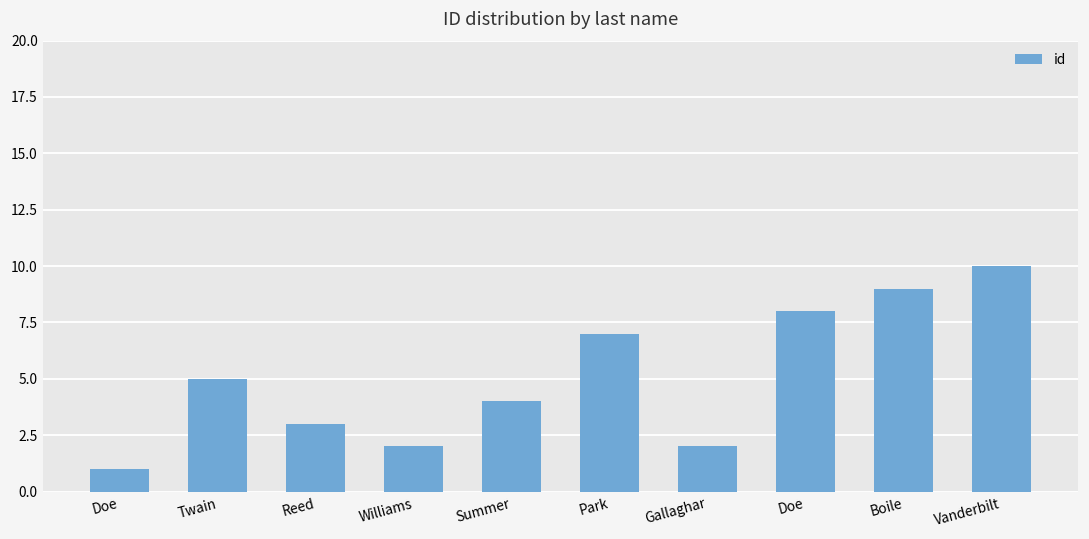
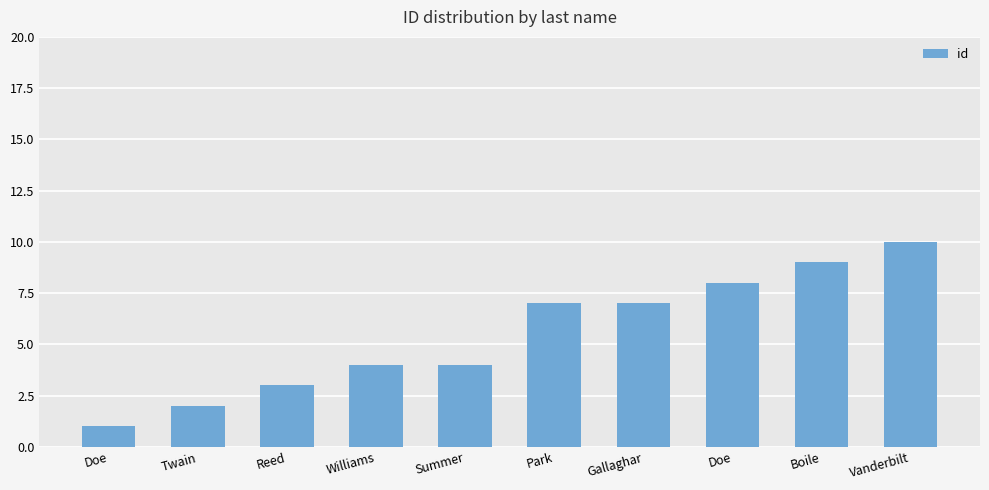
  {
-   "Twain": 5,
+   "Twain": 2,
    "Reed": 3,
-   "Williams": 2,
+   "Williams": 4,
    "Summer": 4,
    "Park": 7,
-   "Gallaghar": 2,
+   "Gallaghar": 7,
    "Boile": 9,
    "Vanderbilt": 10
  }
